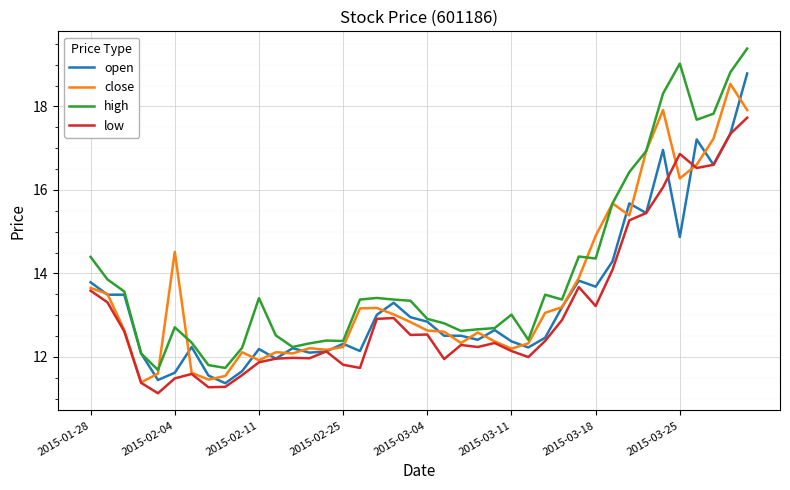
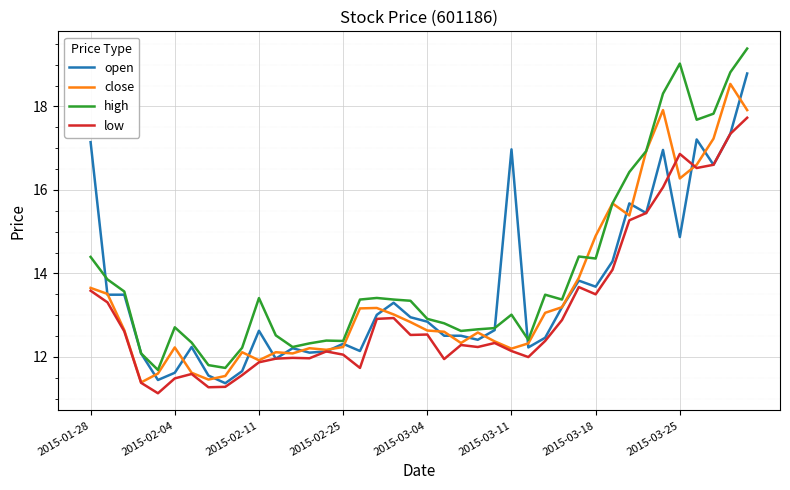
  {
    "open": {
-     "2015-01-28": 13.8,
+     "2015-01-28": 17.1,
      "2015-02-04": 11.6,
-     "2015-02-11": 12.2,
+     "2015-02-11": 12.6,
      "2015-02-25": 12.3,
      "2015-03-04": 12.8,
-     "2015-03-11": 12.4,
+     "2015-03-11": 17.0,
      "2015-03-18": 13.7,
      "2015-03-25": 14.9
    },
    "close": {
      "2015-01-28": 13.7,
-     "2015-02-04": 14.5,
+     "2015-02-04": 12.2,
      "2015-02-25": 12.2,
      "2015-03-04": 12.6,
      "2015-03-18": 14.9,
      "2015-03-25": 16.3
    },
    "high": {
      "2015-01-28": 14.4,
      "2015-02-04": 12.7,
      "2015-02-11": 13.4,
      "2015-02-25": 12.4,
      "2015-03-04": 12.9,
      "2015-03-11": 13.0,
      "2015-03-18": 14.4,
      "2015-03-25": 19.0
    },
    "low": {
      "2015-01-28": 13.6,
      "2015-02-04": 11.5,
-     "2015-02-25": 11.8,
+     "2015-02-25": 12.1,
      "2015-03-04": 12.5,
-     "2015-03-18": 13.2,
+     "2015-03-18": 13.5,
      "2015-03-25": 16.9
    }
  }
